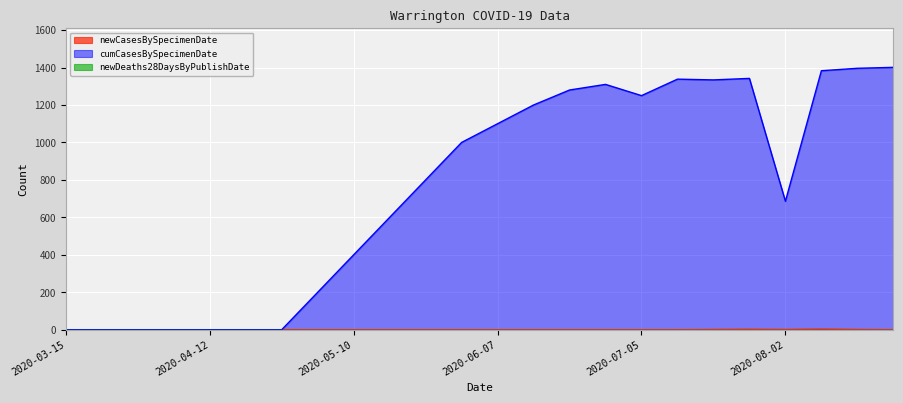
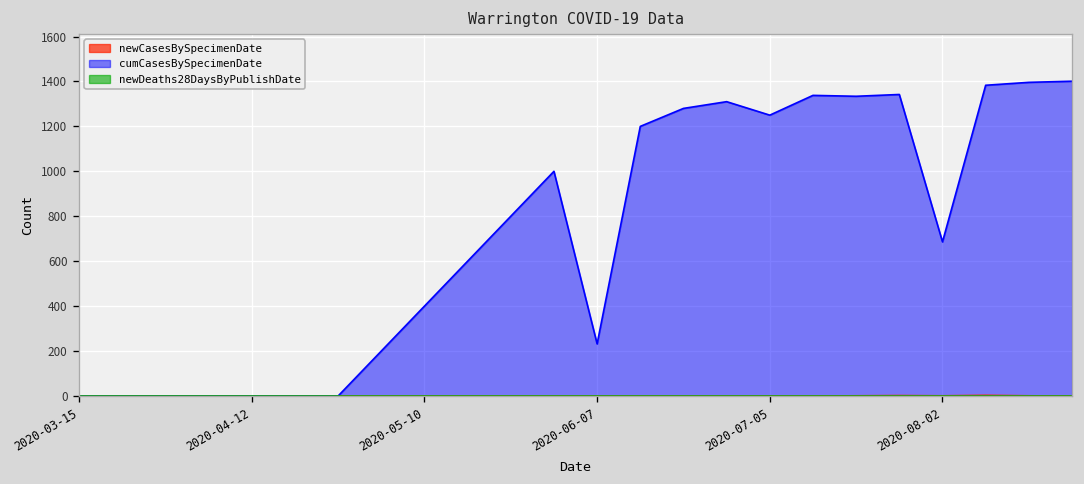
  {
    "newDeaths28DaysByPublishDate": {
      "2020-05-10": 0,
      "2020-06-07": 0,
      "2020-07-05": 0,
      "2020-08-02": 0
    },
    "cumCasesBySpecimenDate": {
      "2020-05-10": 400,
-     "2020-06-07": 1100,
+     "2020-06-07": 230,
      "2020-07-05": 1250,
      "2020-08-02": 690
    }
  }
